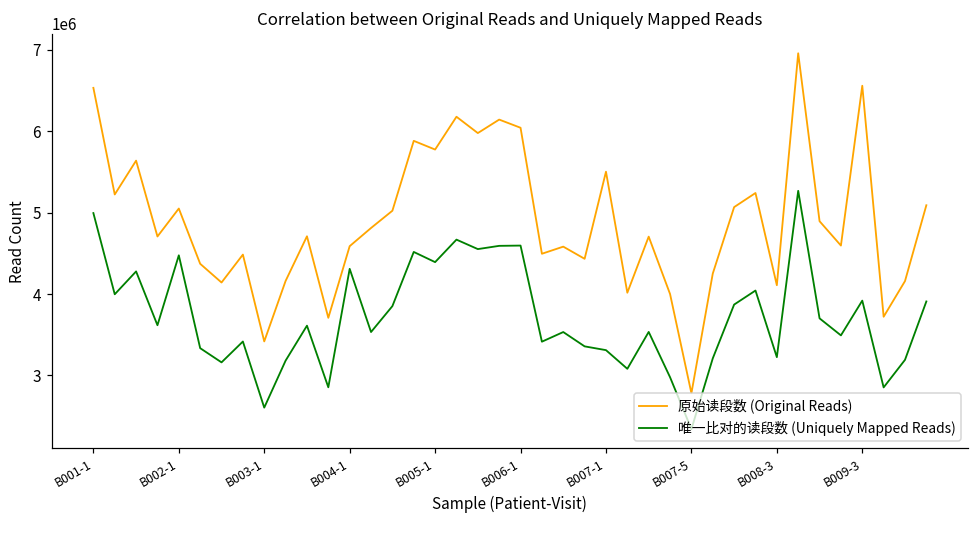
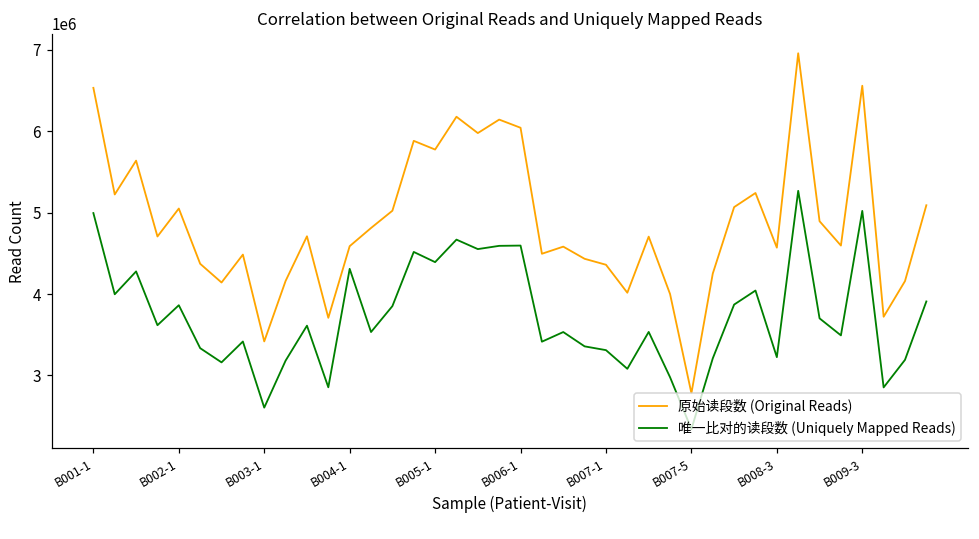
  {
    "原始读段数 (Original Reads)": {
      "B001-1": 6500000,
      "B002-1": 5000000,
      "B003-1": 3400000,
      "B004-1": 4600000,
      "B005-1": 5800000,
      "B006-1": 6000000,
-     "B007-1": 5500000,
-     "B008-3": 4100000,
+     "B007-1": 4400000,
+     "B008-3": 4600000,
      "B009-3": 6600000
    },
    "唯一比对的读段数 (Uniquely Mapped Reads)": {
      "B001-1": 5000000,
-     "B002-1": 4500000,
+     "B002-1": 3900000,
      "B003-1": 2600000,
      "B004-1": 4300000,
      "B005-1": 4400000,
      "B006-1": 4600000,
      "B007-1": 3300000,
      "B008-3": 3200000,
-     "B009-3": 3900000
+     "B009-3": 5000000
    }
  }
